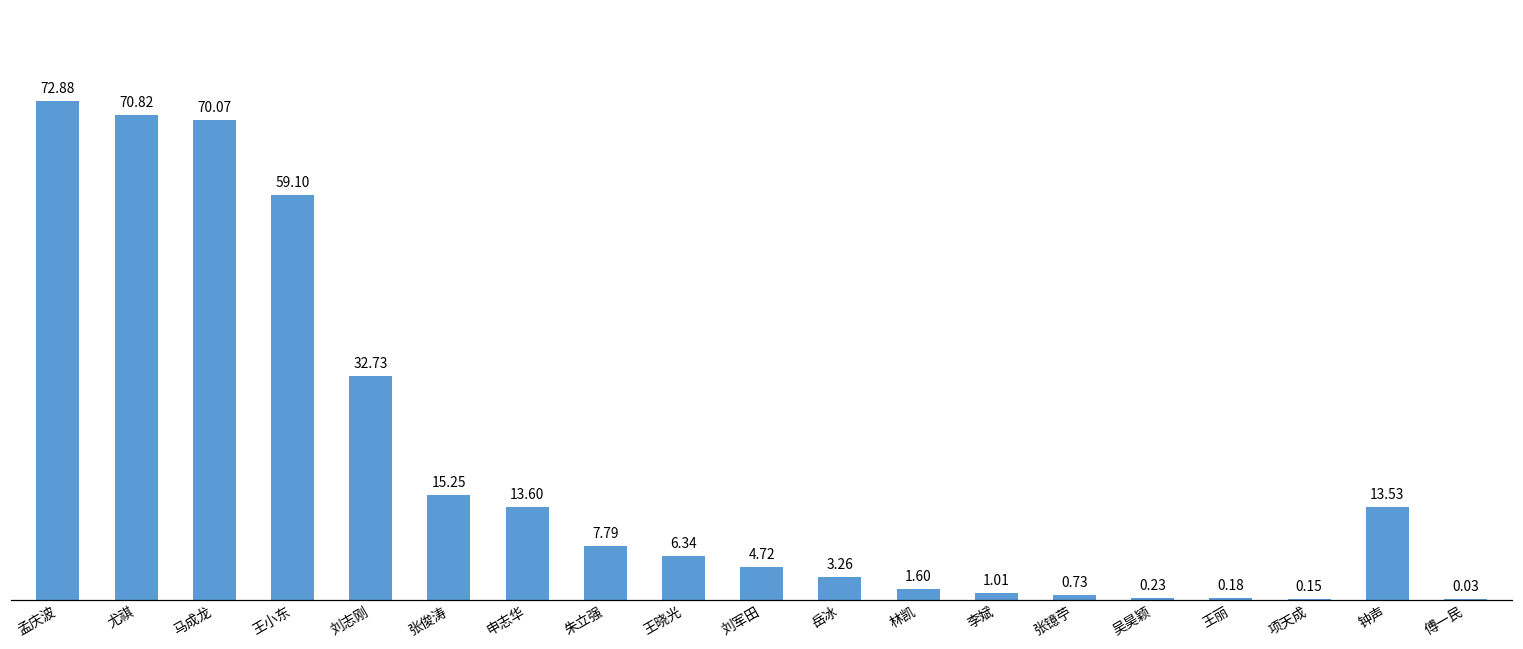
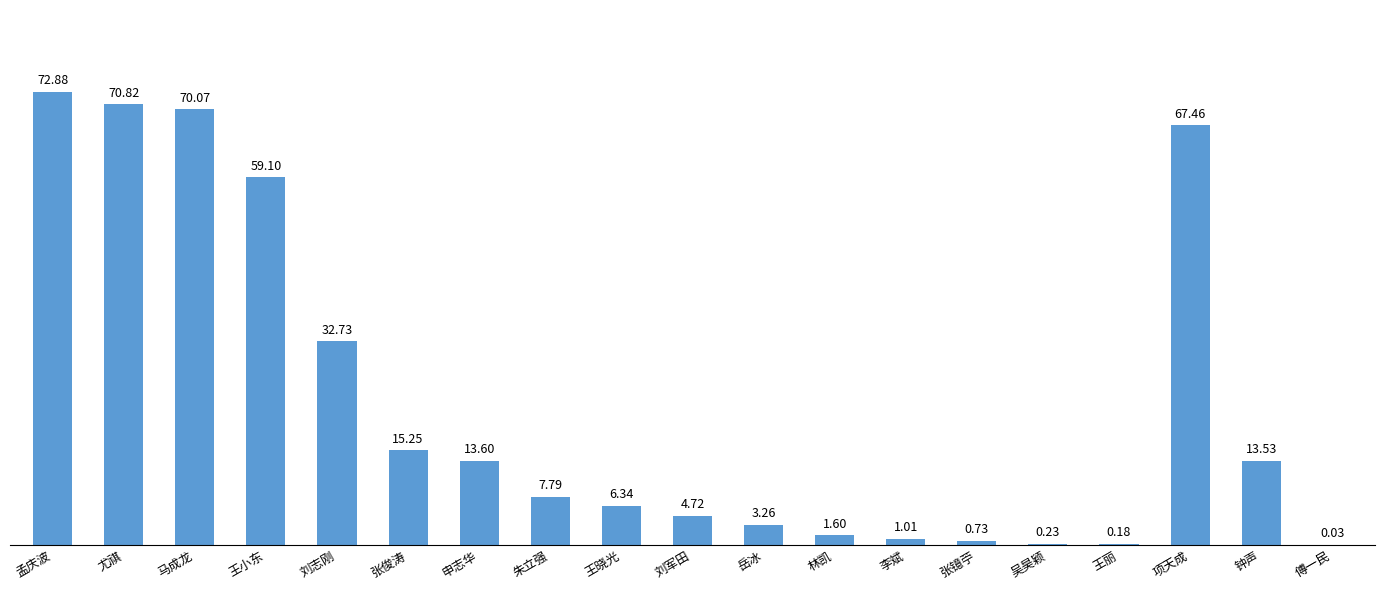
  {
    "孟庆波": 72.88,
    "尤祺": 70.82,
    "马成龙": 70.07,
    "王小东": 59.10,
    "刘志刚": 32.73,
    "张俊涛": 15.25,
    "申志华": 13.60,
    "朱立强": 7.79,
    "王晓光": 6.34,
    "刘军田": 4.72,
    "岳冰": 3.26,
    "林凯": 1.60,
    "李斌": 1.01,
    "张镱苧": 0.73,
    "吴昊颖": 0.23,
    "王丽": 0.18,
-   "项天成": 0.15,
+   "项天成": 67.46,
    "钟声": 13.53,
    "傅一民": 0.03
  }
